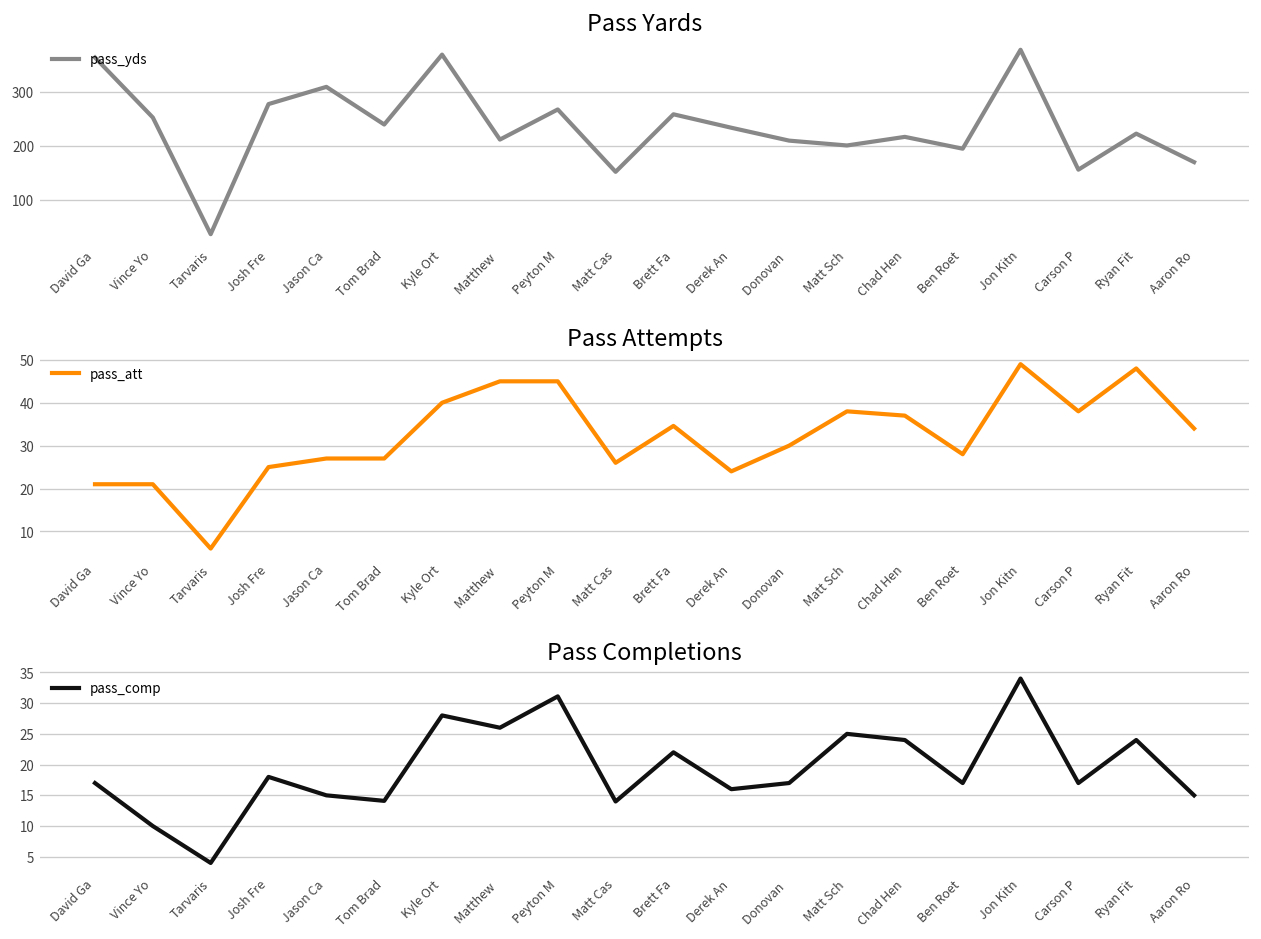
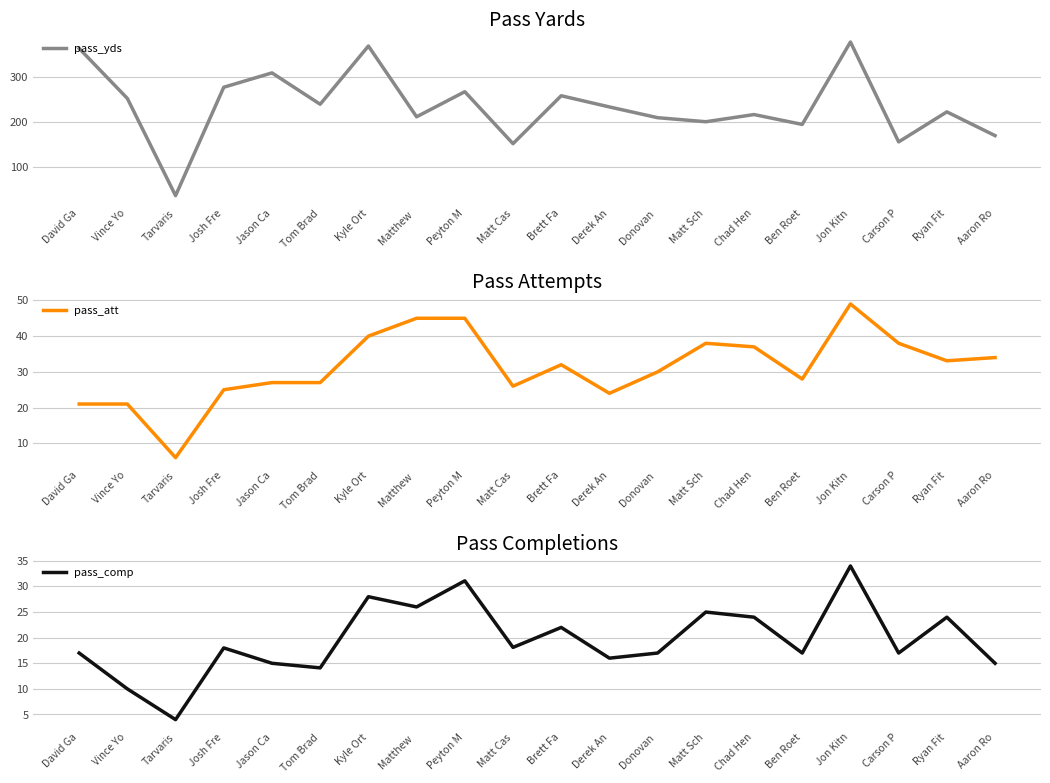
  {
    "Pass Yards": {
      "David Ga": 360,
      "Vince Yo": 250,
      "Tarvaris": 40,
      "Josh Fre": 280,
      "Jason Ca": 310,
      "Tom Brad": 240,
      "Kyle Ort": 370,
      "Matthew": 210,
      "Peyton M": 270,
      "Matt Cas": 150,
      "Brett Fa": 260,
      "Derek An": 230,
      "Donovan": 210,
      "Matt Sch": 200,
      "Chad Hen": 220,
      "Ben Roet": 200,
      "Jon Kitn": 380,
      "Carson P": 160,
      "Ryan Fit": 220,
      "Aaron Ro": 170
    },
    "Pass Attempts": {
      "David Ga": 21,
      "Vince Yo": 21,
      "Tarvaris": 6,
      "Josh Fre": 25,
      "Jason Ca": 27,
      "Tom Brad": 27,
      "Kyle Ort": 40,
      "Matthew": 45,
      "Peyton M": 45,
      "Matt Cas": 26,
-     "Brett Fa": 35,
+     "Brett Fa": 32,
      "Derek An": 24,
      "Donovan": 30,
      "Matt Sch": 38,
      "Chad Hen": 37,
      "Ben Roet": 28,
      "Jon Kitn": 49,
      "Carson P": 38,
-     "Ryan Fit": 48,
+     "Ryan Fit": 33,
      "Aaron Ro": 34
    },
    "Pass Completions": {
      "David Ga": 17,
      "Vince Yo": 10,
      "Tarvaris": 4,
      "Josh Fre": 18,
      "Jason Ca": 15,
      "Tom Brad": 14,
      "Kyle Ort": 28,
      "Matthew": 26,
      "Peyton M": 31,
-     "Matt Cas": 14,
+     "Matt Cas": 18,
      "Brett Fa": 22,
      "Derek An": 16,
      "Donovan": 17,
      "Matt Sch": 25,
      "Chad Hen": 24,
      "Ben Roet": 17,
      "Jon Kitn": 34,
      "Carson P": 17,
      "Ryan Fit": 24,
      "Aaron Ro": 15
    }
  }
